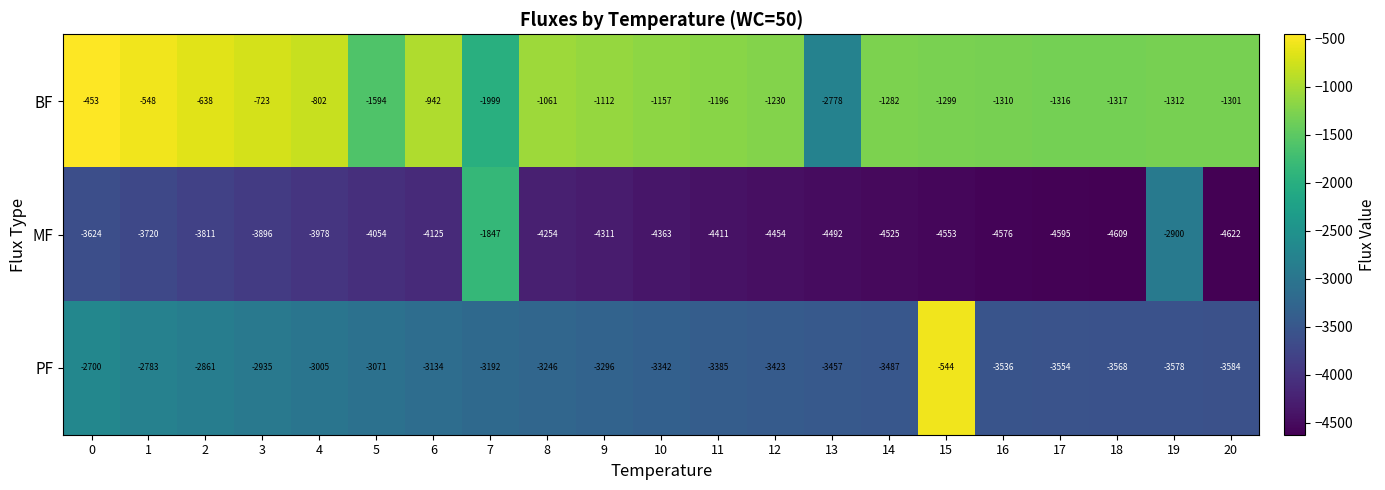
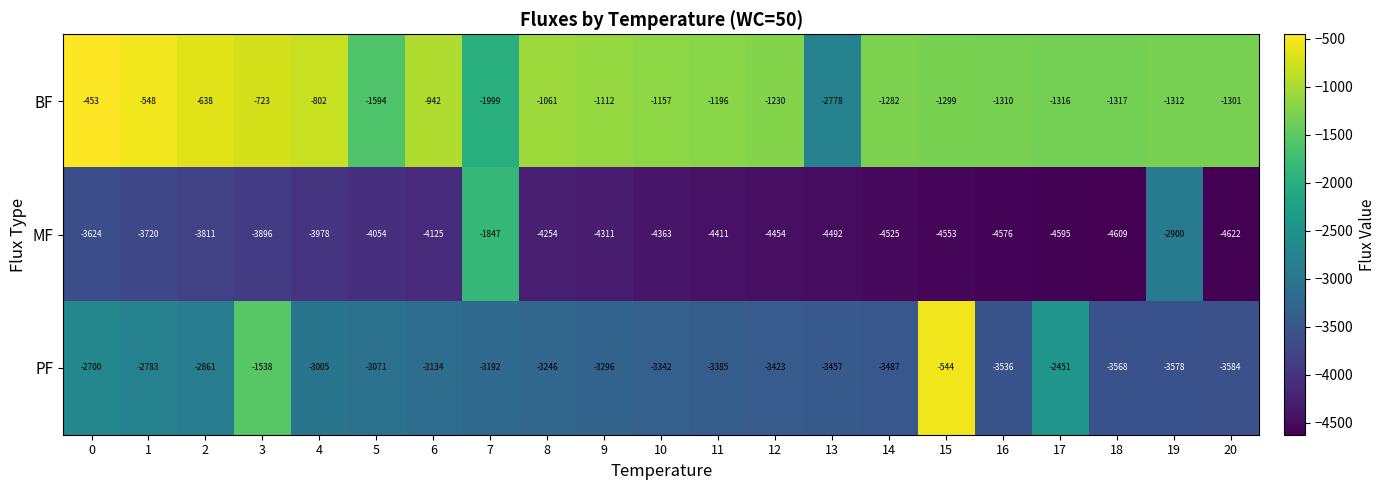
  {
    "BF": {
      "0": -453,
      "1": -548,
      "2": -638,
      "3": -723,
      "4": -802,
      "5": -1594,
      "6": -942,
      "7": -1999,
      "8": -1061,
      "9": -1112,
      "10": -1157,
      "11": -1196,
      "12": -1230,
      "13": -2778,
      "14": -1282,
      "15": -1299,
      "16": -1310,
      "17": -1316,
      "18": -1317,
      "19": -1312,
      "20": -1301
    },
    "MF": {
      "0": -3624,
      "1": -3720,
      "2": -3811,
      "3": -3896,
      "4": -3978,
      "5": -4054,
      "6": -4125,
      "7": -1847,
      "8": -4254,
      "9": -4311,
      "10": -4363,
      "11": -4411,
      "12": -4454,
      "13": -4492,
      "14": -4525,
      "15": -4553,
      "16": -4576,
      "17": -4595,
      "18": -4609,
      "19": -2900,
      "20": -4622
    },
    "PF": {
      "0": -2700,
      "1": -2783,
      "2": -2861,
-     "3": -2935,
+     "3": -1538,
      "4": -3005,
      "5": -3071,
      "6": -3134,
      "7": -3192,
      "8": -3246,
      "9": -3296,
      "10": -3342,
      "11": -3385,
      "12": -3423,
      "13": -3457,
      "14": -3487,
      "15": -544,
      "16": -3536,
-     "17": -3554,
+     "17": -2451,
      "18": -3568,
      "19": -3578,
      "20": -3584
    }
  }
